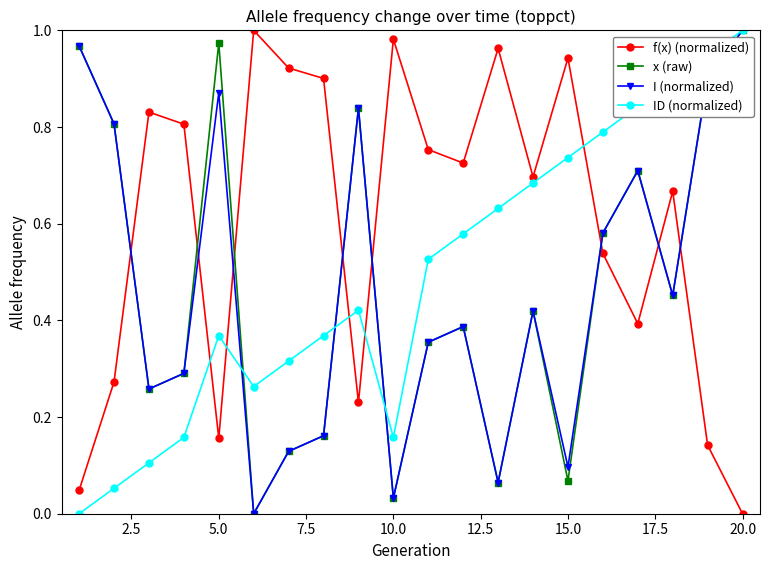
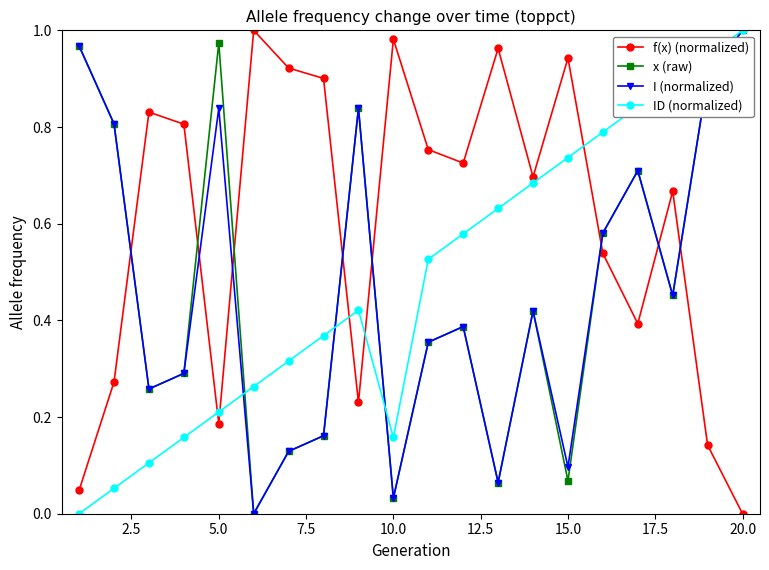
  {
    "f(x) (normalized)": {
-     "5.0": 0.16,
+     "5.0": 0.19,
      "10.0": 0.98,
      "15.0": 0.94,
      "20.0": 0.00
    },
    "x (raw)": {
      "5.0": 0.97,
      "15.0": 0.07
    },
    "I (normalized)": {
-     "5.0": 0.87,
+     "5.0": 0.84,
      "15.0": 0.10
    },
    "ID (normalized)": {
-     "5.0": 0.37,
+     "5.0": 0.21,
      "10.0": 0.16,
      "15.0": 0.74
    }
  }
